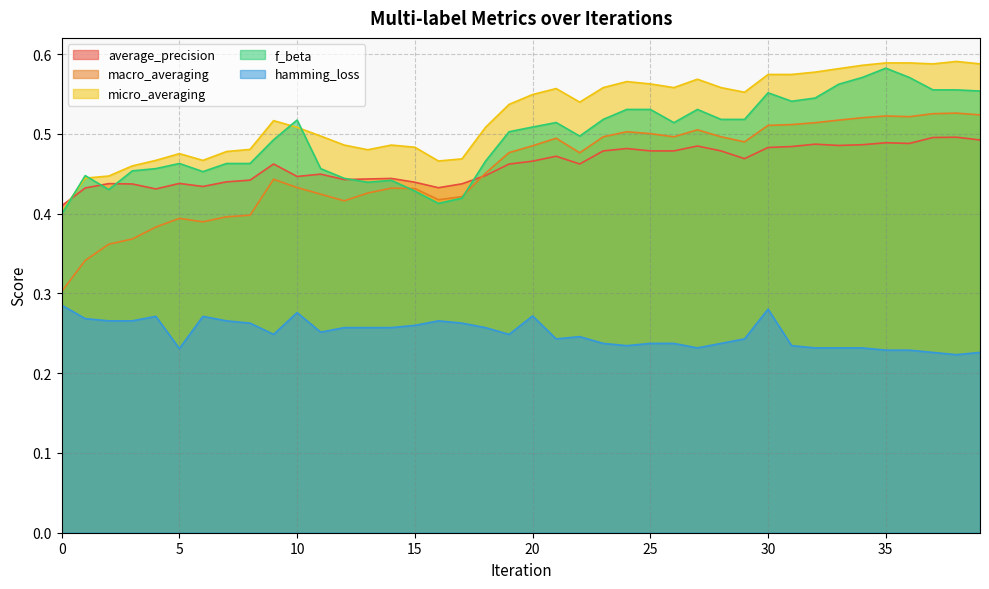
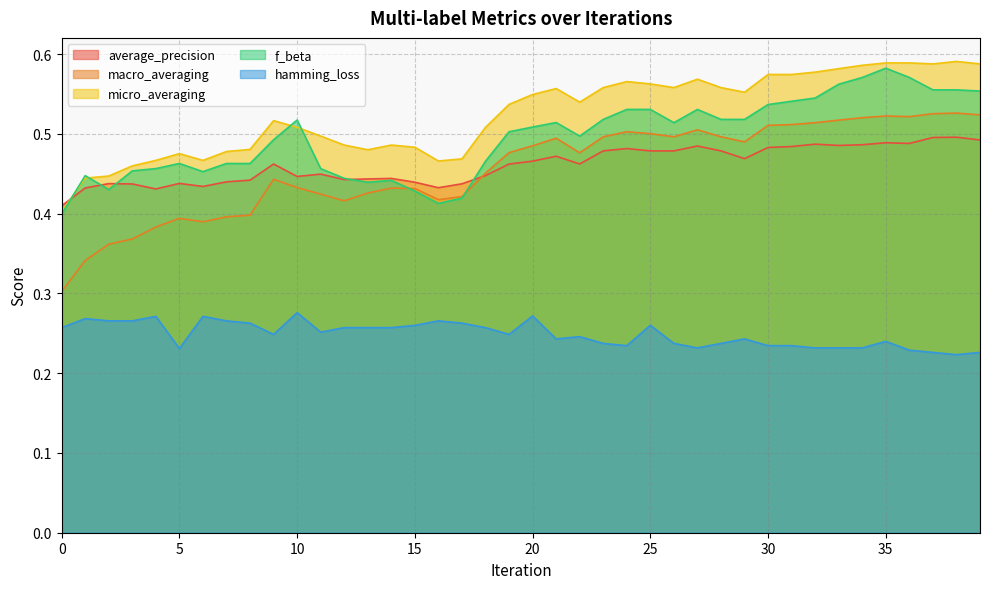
  {
    "f_beta": {
      "5": 0.46,
      "10": 0.52,
      "15": 0.43,
      "20": 0.51,
      "25": 0.53,
-     "30": 0.55,
+     "30": 0.54,
      "35": 0.58
    },
    "hamming_loss": {
-     "0": 0.29,
+     "0": 0.26,
      "5": 0.23,
      "10": 0.28,
      "15": 0.26,
      "20": 0.27,
-     "25": 0.24,
-     "30": 0.28,
-     "35": 0.23
+     "25": 0.26,
+     "30": 0.23,
+     "35": 0.24
    }
  }
